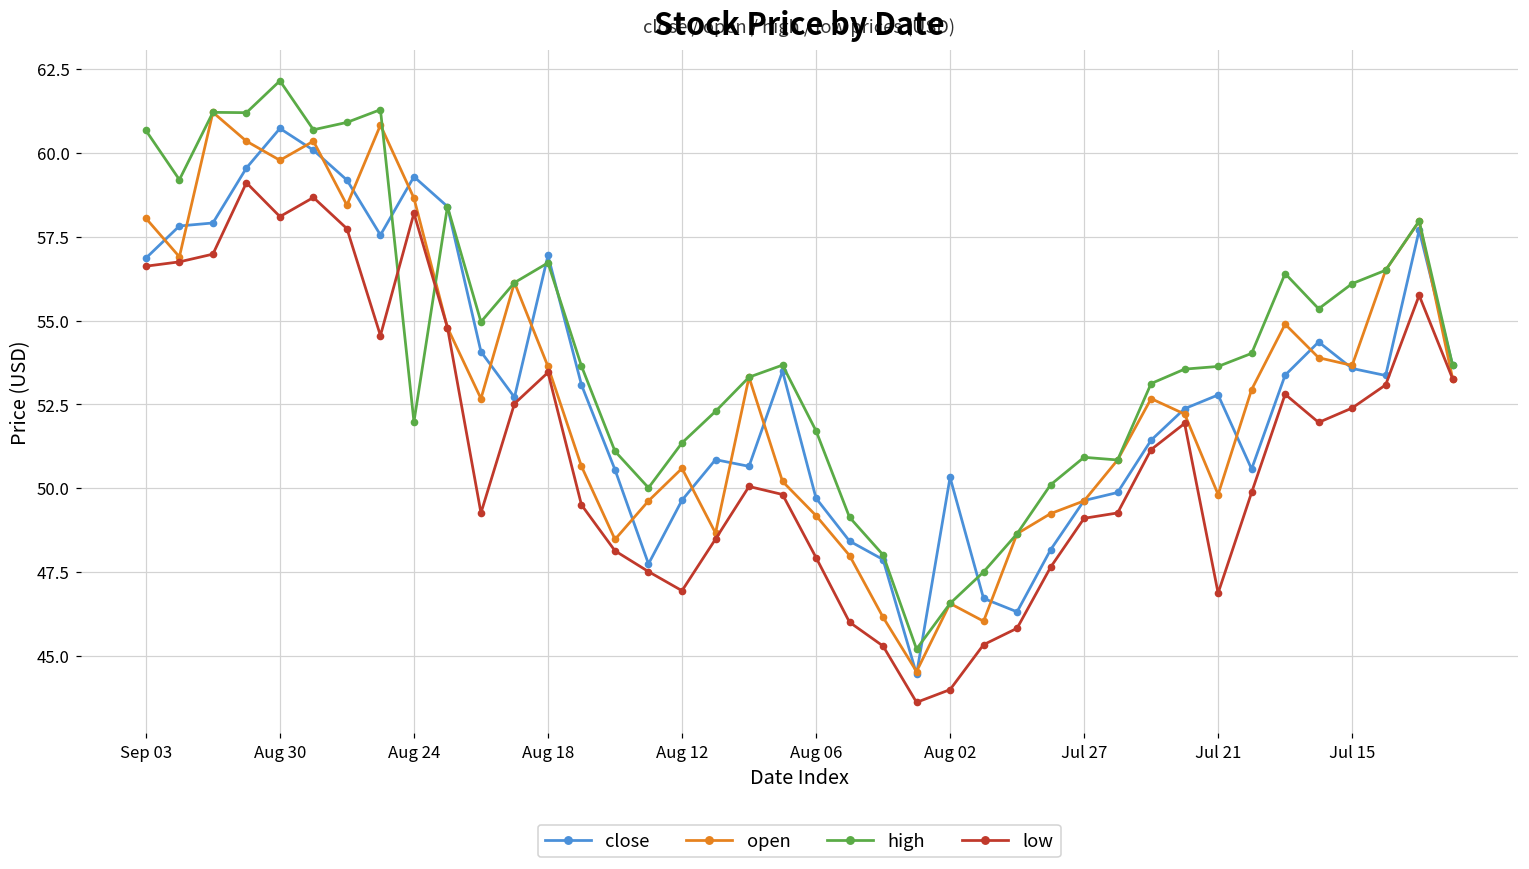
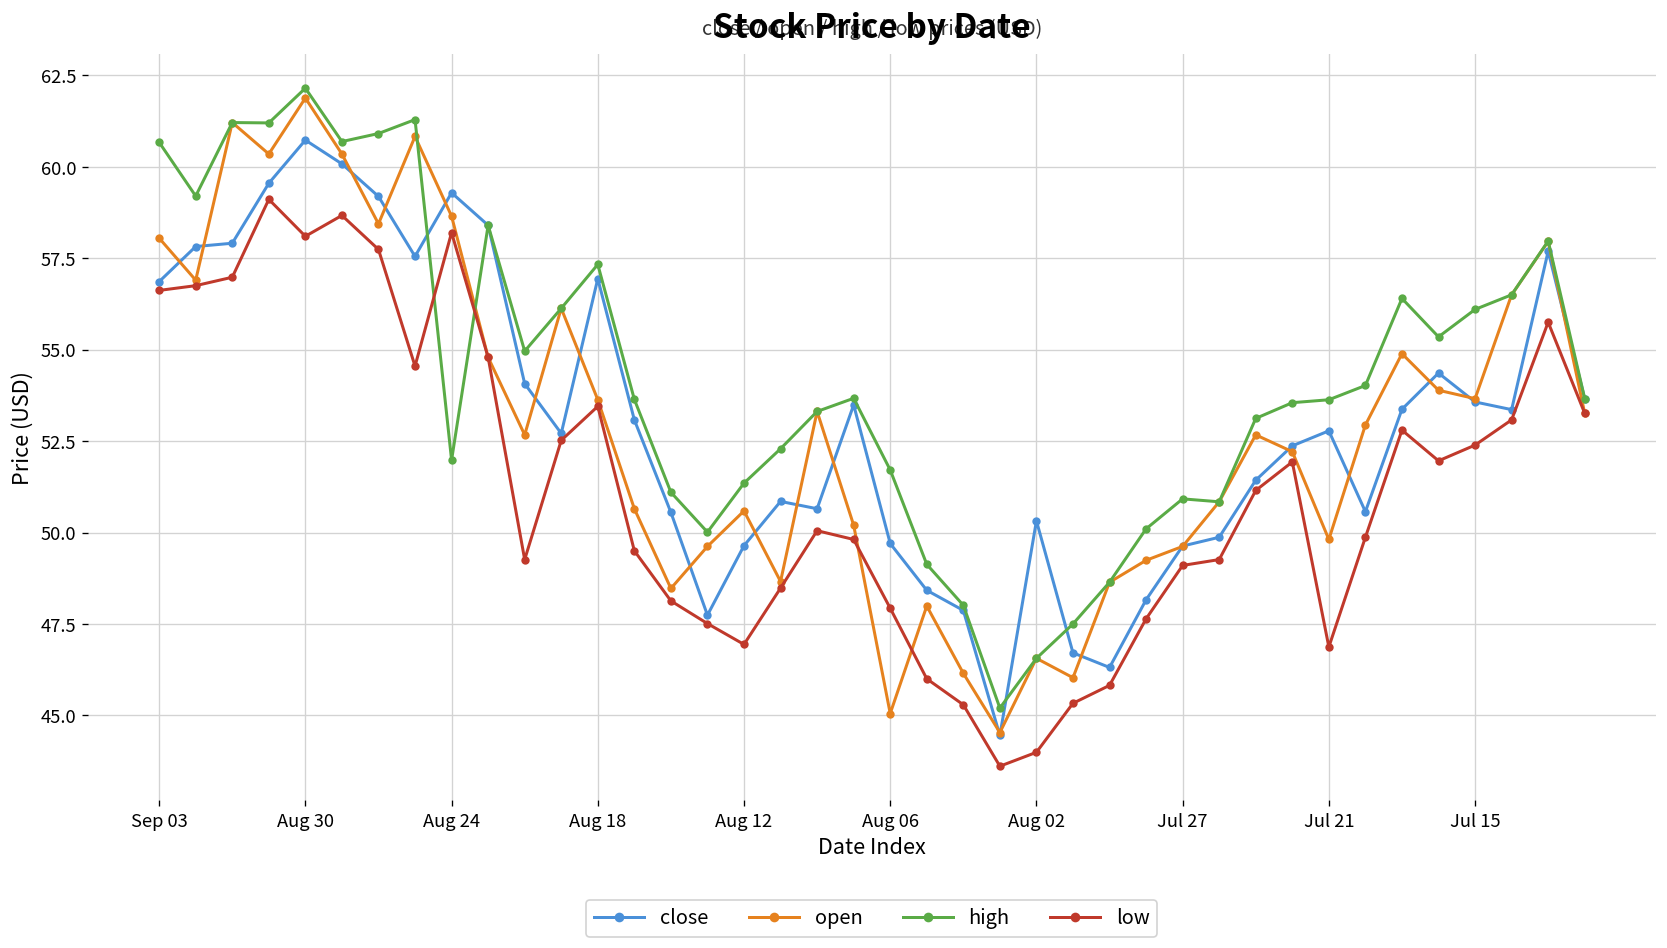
  {
    "close": {
      "Sep 03": 56.9,
      "Aug 30": 60.7,
      "Aug 24": 59.3,
      "Aug 18": 56.9,
      "Aug 12": 49.6,
      "Aug 06": 49.7,
      "Aug 02": 50.3,
      "Jul 21": 52.8,
      "Jul 15": 53.6
    },
    "open": {
      "Sep 03": 58.1,
-     "Aug 30": 59.8,
+     "Aug 30": 61.9,
      "Aug 24": 58.7,
      "Aug 18": 53.6,
      "Aug 12": 50.6,
-     "Aug 06": 49.2,
+     "Aug 06": 45.1,
      "Jul 21": 49.8,
      "Jul 15": 53.7
    },
    "high": {
      "Sep 03": 60.7,
      "Aug 30": 62.2,
      "Aug 24": 52.0,
-     "Aug 18": 56.7,
+     "Aug 18": 57.3,
      "Aug 12": 51.4,
      "Aug 06": 51.7,
      "Jul 27": 50.9,
      "Jul 21": 53.6,
      "Jul 15": 56.1
    },
    "low": {
      "Sep 03": 56.6,
      "Aug 30": 58.1,
      "Aug 24": 58.2,
      "Aug 18": 53.5,
      "Aug 12": 46.9,
      "Aug 06": 47.9,
      "Aug 02": 44.0,
      "Jul 27": 49.1,
      "Jul 21": 46.9,
      "Jul 15": 52.4
    }
  }
